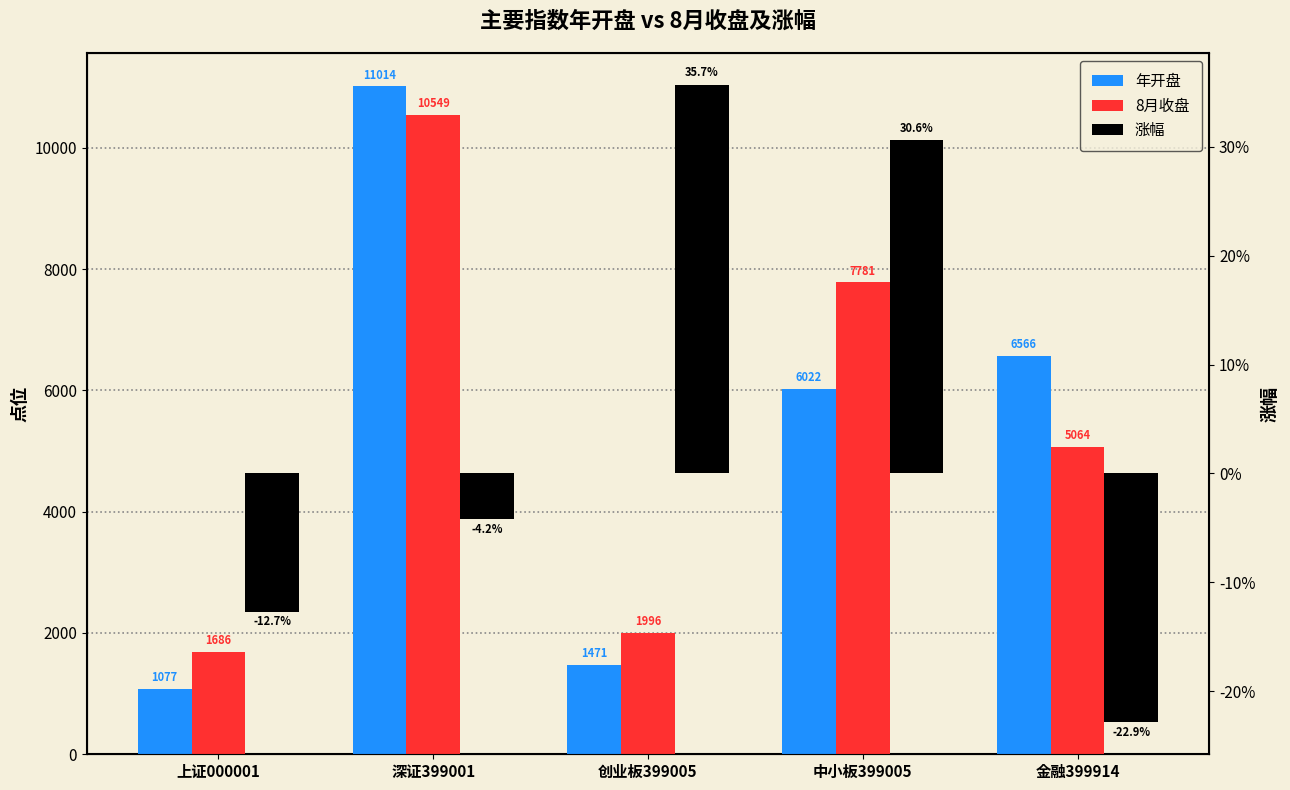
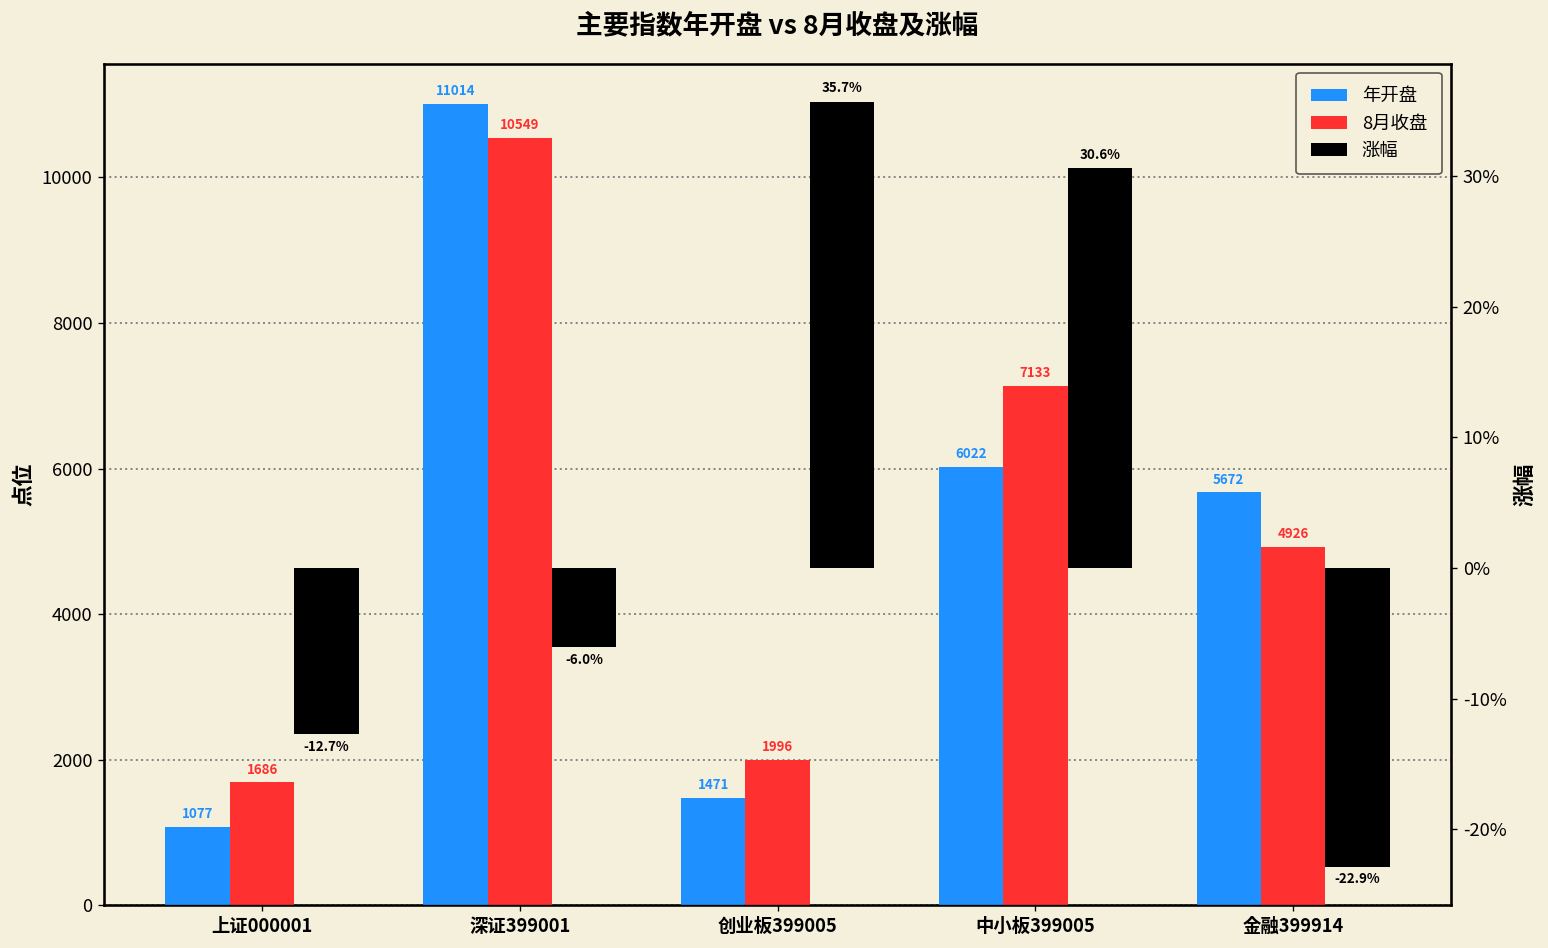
  {
    "年开盘": {
      "上证000001": "1077",
      "深证399001": "11014",
      "创业板399005": "1471",
      "中小板399005": "6022",
-     "金融399914": "6566"
+     "金融399914": "5672"
    },
    "8月收盘": {
      "上证000001": "1686",
      "深证399001": "10549",
      "创业板399005": "1996",
-     "中小板399005": "7781",
-     "金融399914": "5064"
+     "中小板399005": "7133",
+     "金融399914": "4926"
    },
    "涨幅": {
      "上证000001": "-12.7%",
-     "深证399001": "-4.2%",
+     "深证399001": "-6.0%",
      "创业板399005": "35.7%",
      "中小板399005": "30.6%",
      "金融399914": "-22.9%"
    }
  }
